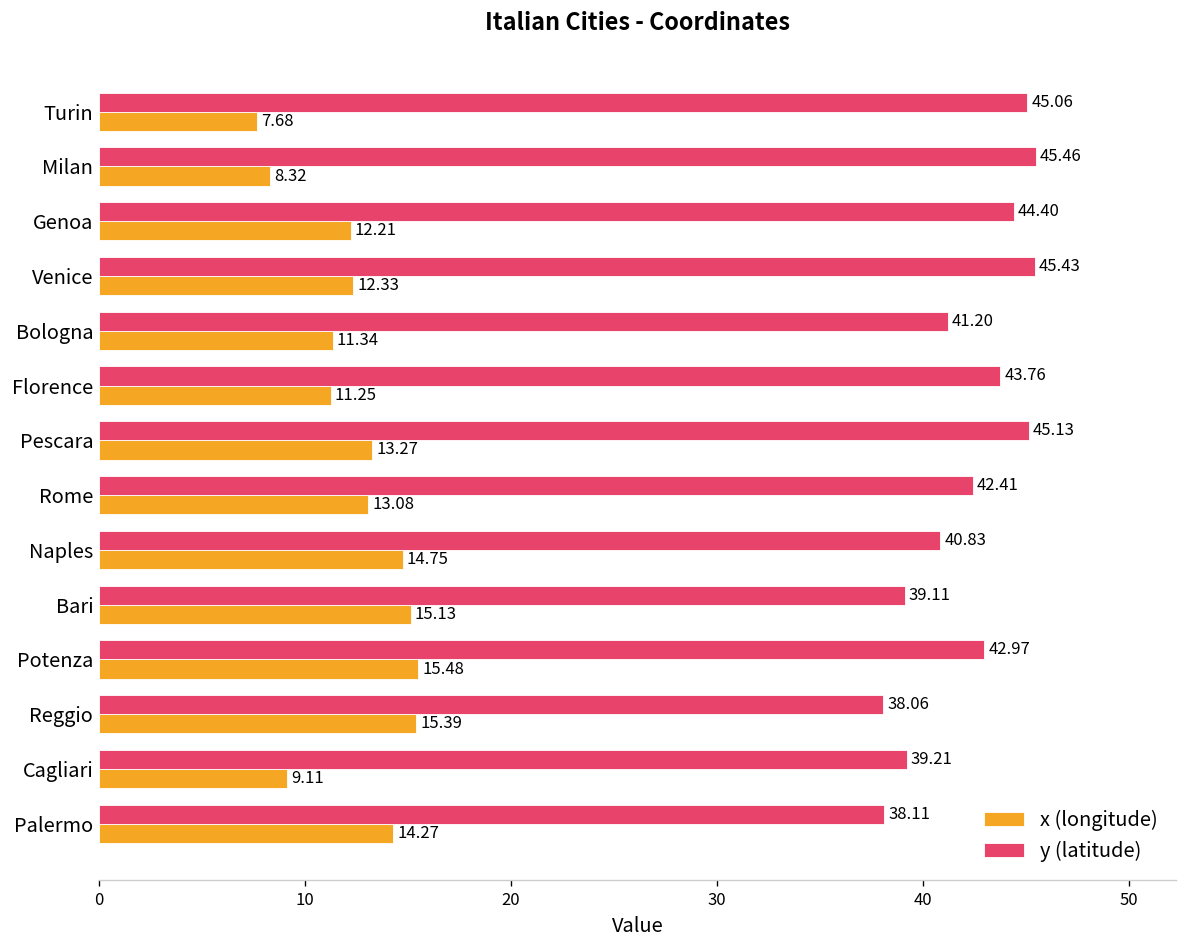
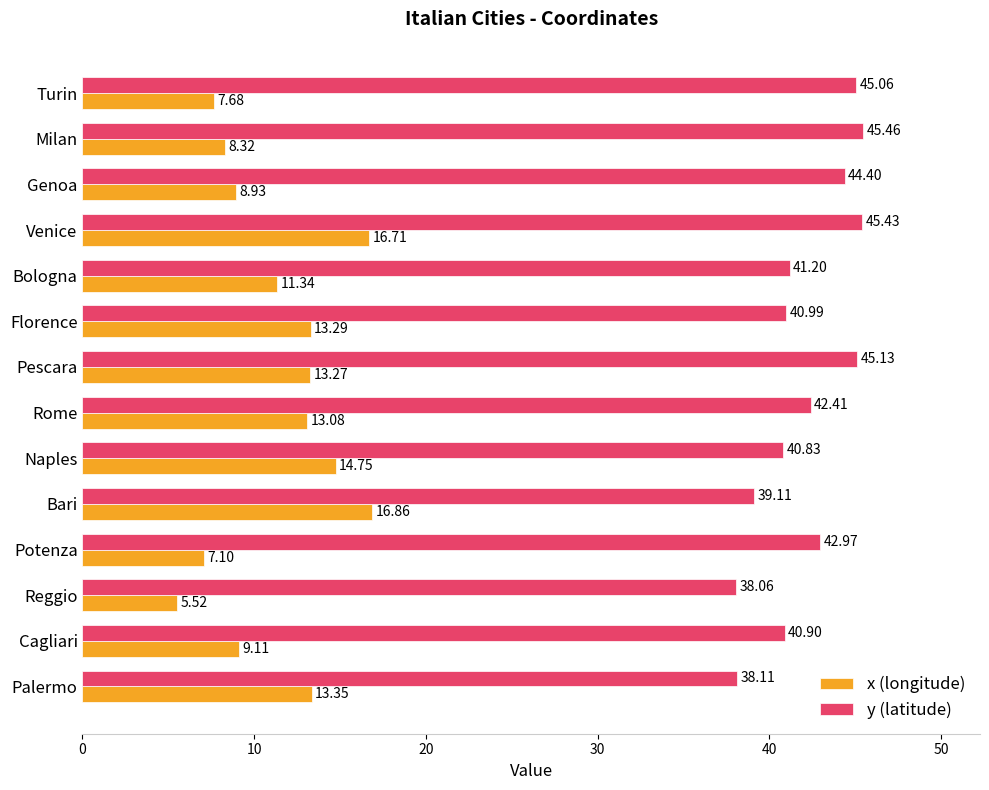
  {
    "x (longitude)": {
      "Turin": 7.68,
      "Milan": 8.32,
-     "Genoa": 12.21,
-     "Venice": 12.33,
+     "Genoa": 8.93,
+     "Venice": 16.71,
      "Bologna": 11.34,
-     "Florence": 11.25,
+     "Florence": 13.29,
      "Pescara": 13.27,
      "Rome": 13.08,
      "Naples": 14.75,
-     "Bari": 15.13,
-     "Potenza": 15.48,
-     "Reggio": 15.39,
+     "Bari": 16.86,
+     "Potenza": 7.10,
+     "Reggio": 5.52,
      "Cagliari": 9.11,
-     "Palermo": 14.27
+     "Palermo": 13.35
    },
    "y (latitude)": {
      "Turin": 45.06,
      "Milan": 45.46,
      "Genoa": 44.40,
      "Venice": 45.43,
      "Bologna": 41.20,
-     "Florence": 43.76,
+     "Florence": 40.99,
      "Pescara": 45.13,
      "Rome": 42.41,
      "Naples": 40.83,
      "Bari": 39.11,
      "Potenza": 42.97,
      "Reggio": 38.06,
-     "Cagliari": 39.21,
+     "Cagliari": 40.90,
      "Palermo": 38.11
    }
  }
